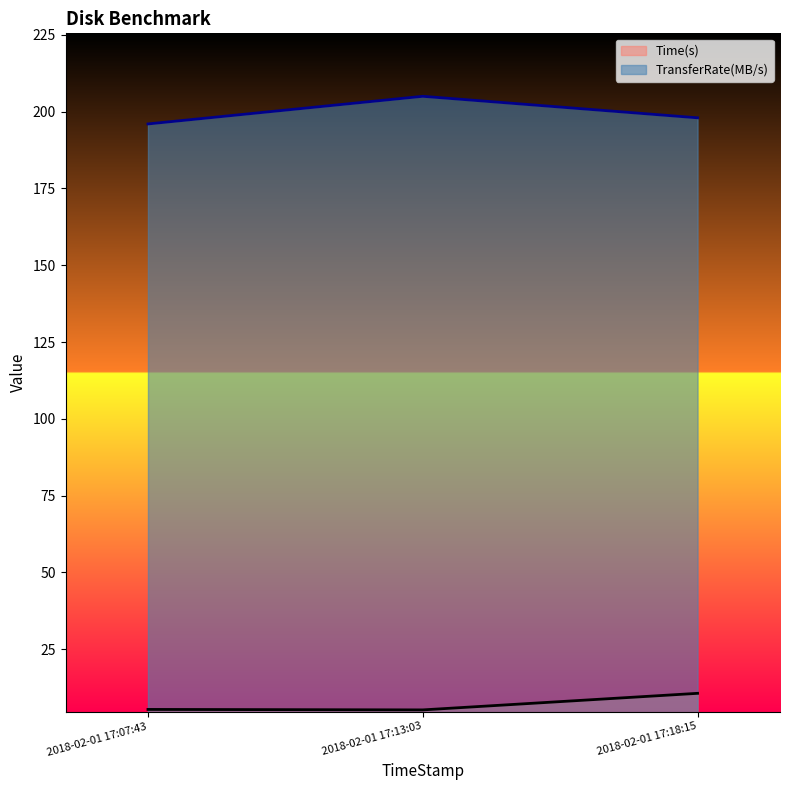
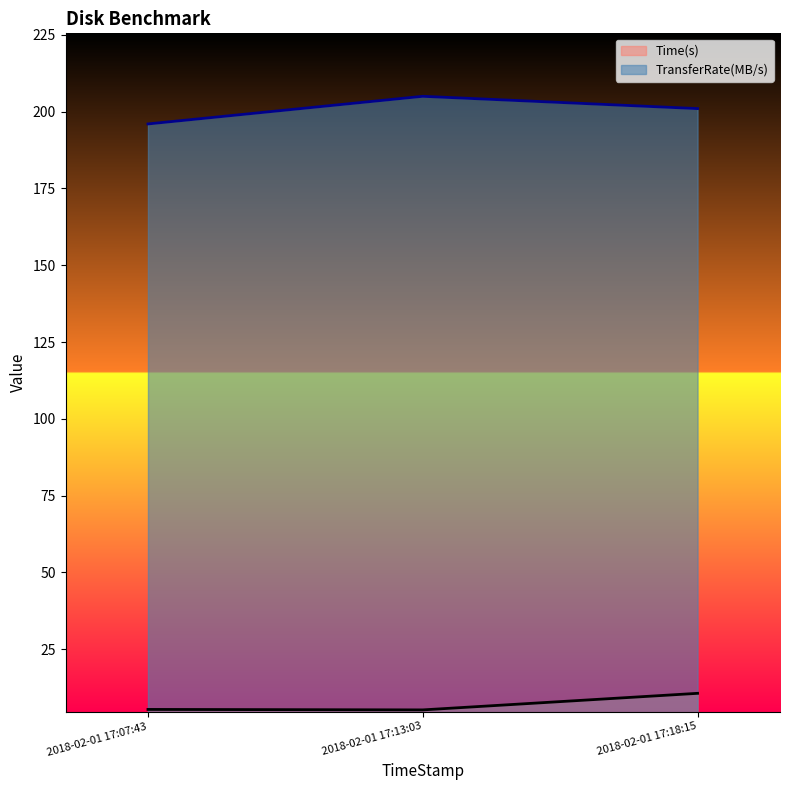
  {
    "Time(s)": {
      "2018-02-01 17:07:43": 5,
      "2018-02-01 17:13:03": 5,
      "2018-02-01 17:18:15": 11
    },
    "TransferRate(MB/s)": {
      "2018-02-01 17:07:43": 196,
      "2018-02-01 17:13:03": 205,
-     "2018-02-01 17:18:15": 198
+     "2018-02-01 17:18:15": 201
    }
  }
